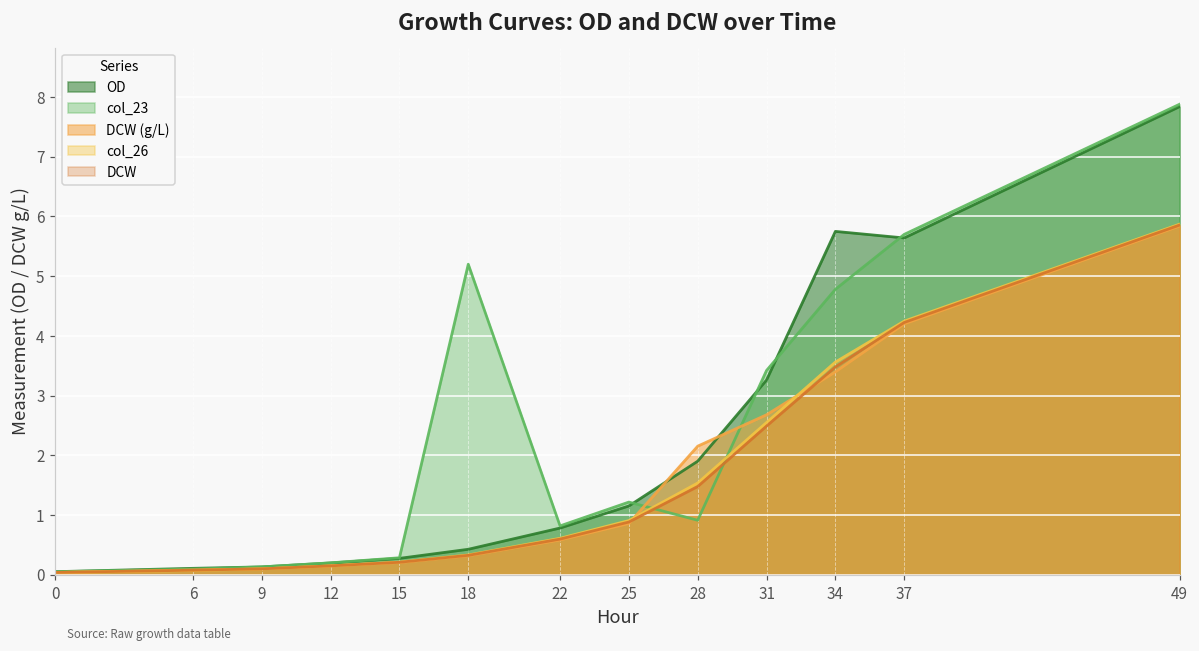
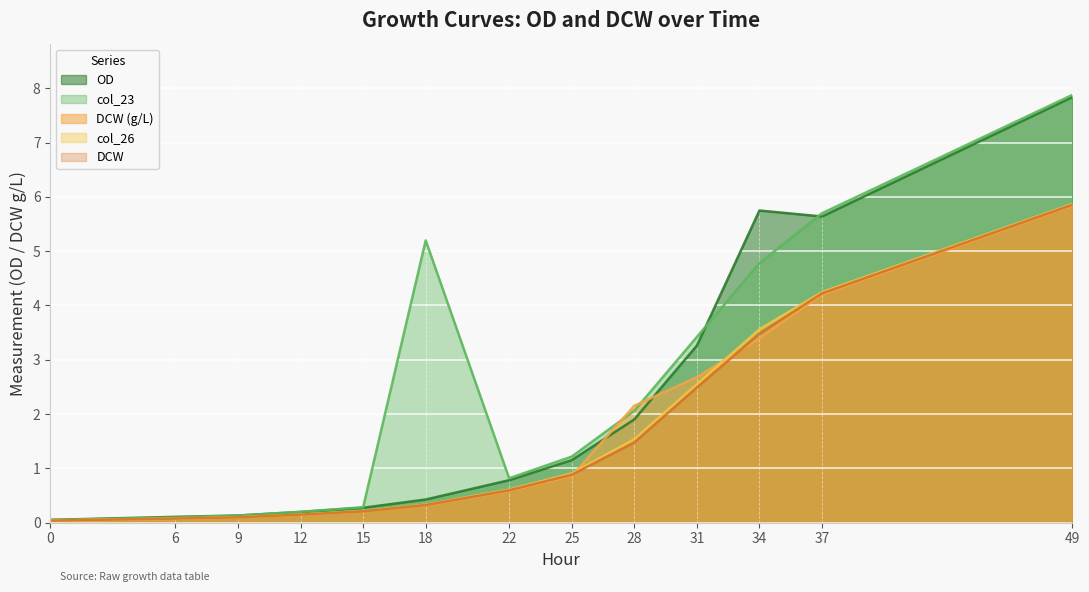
  {
    "OD": {
      "18": 0.4,
      "25": 1.2,
      "28": 1.9,
      "31": 3.3,
      "34": 5.8,
      "37": 5.6
    },
    "col_23": {
      "18": 5.2,
      "25": 1.2,
-     "28": 0.9,
+     "28": 2.1,
      "31": 3.4,
      "34": 4.8,
      "37": 5.7
    }
  }
